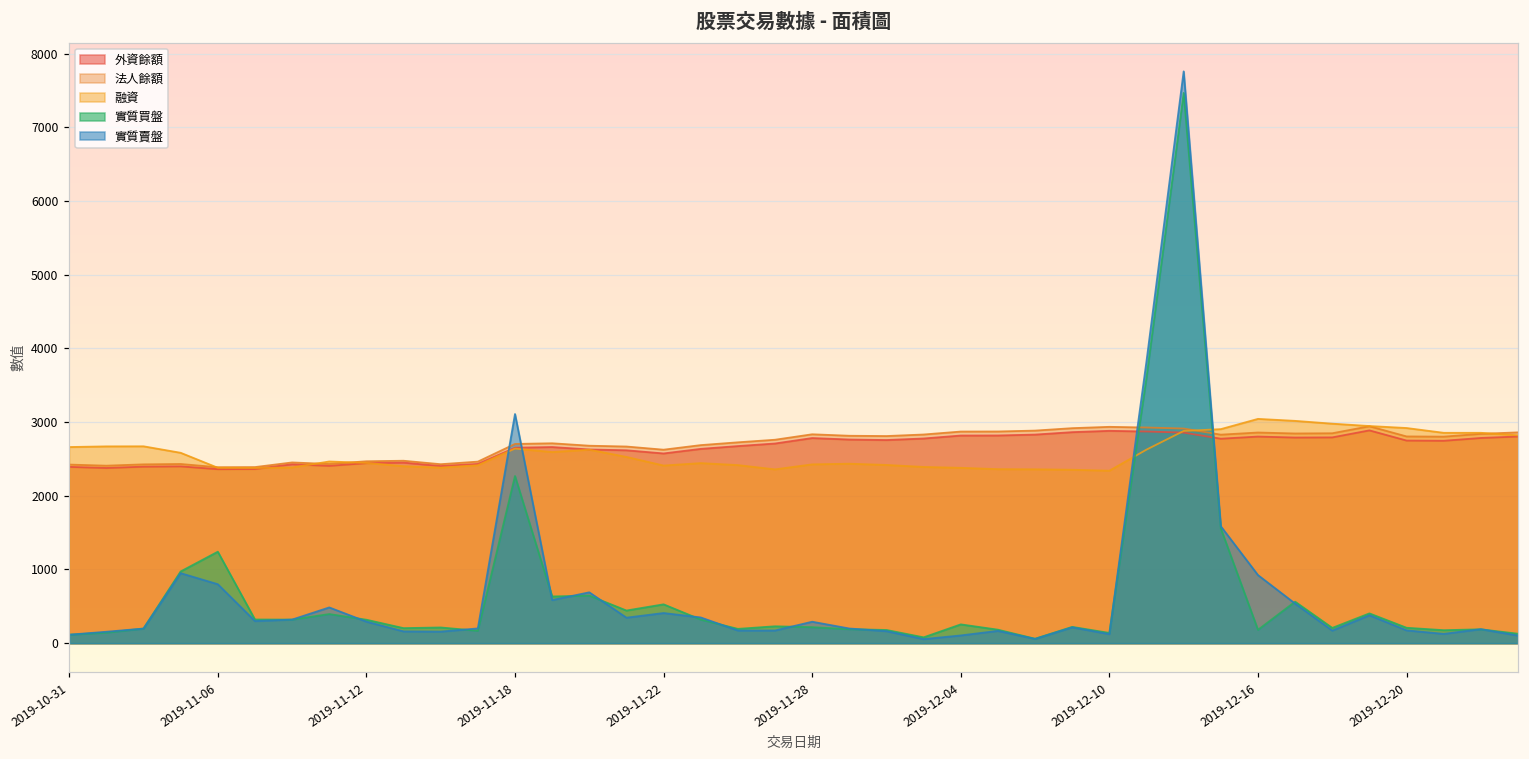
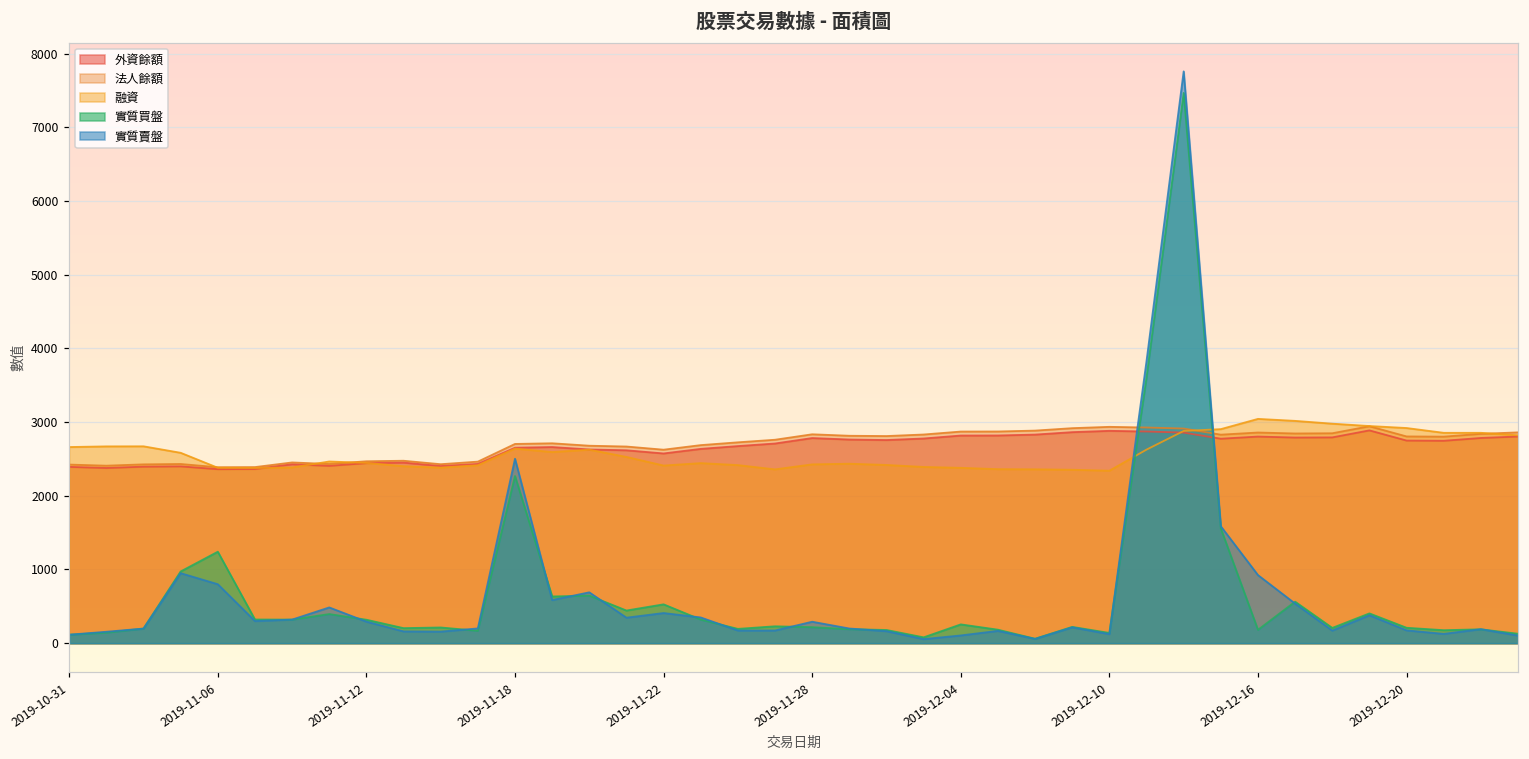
  {
    "實質買盤": {
      "2019-11-06": 1200,
      "2019-11-18": 2300,
      "2019-11-22": 500,
      "2019-11-28": 200,
      "2019-12-04": 300,
      "2019-12-16": 200
    },
    "實質賣盤": {
      "2019-11-06": 800,
-     "2019-11-18": 3100,
+     "2019-11-18": 2500,
      "2019-11-22": 400,
      "2019-11-28": 300,
      "2019-12-04": 100,
      "2019-12-16": 900
    }
  }
